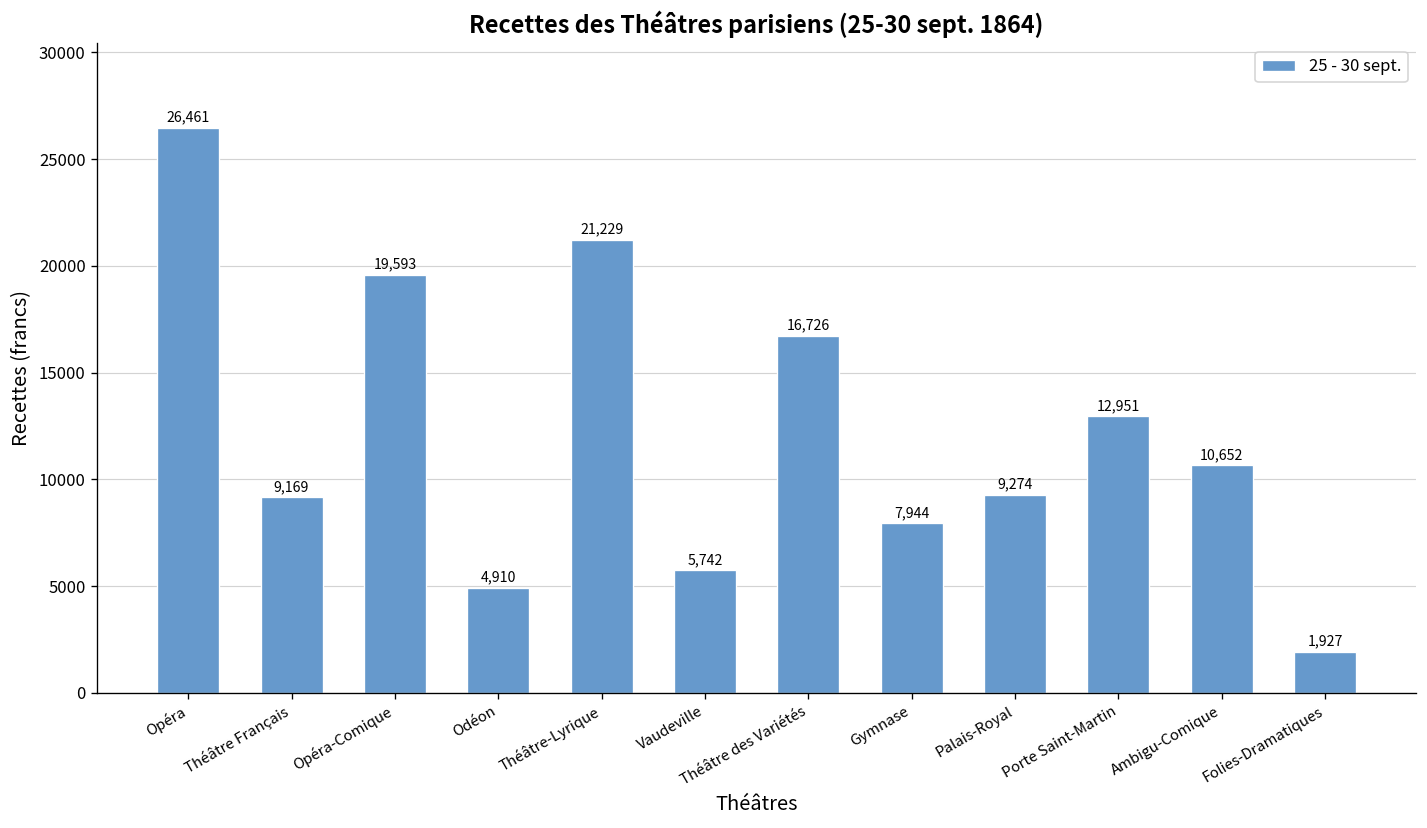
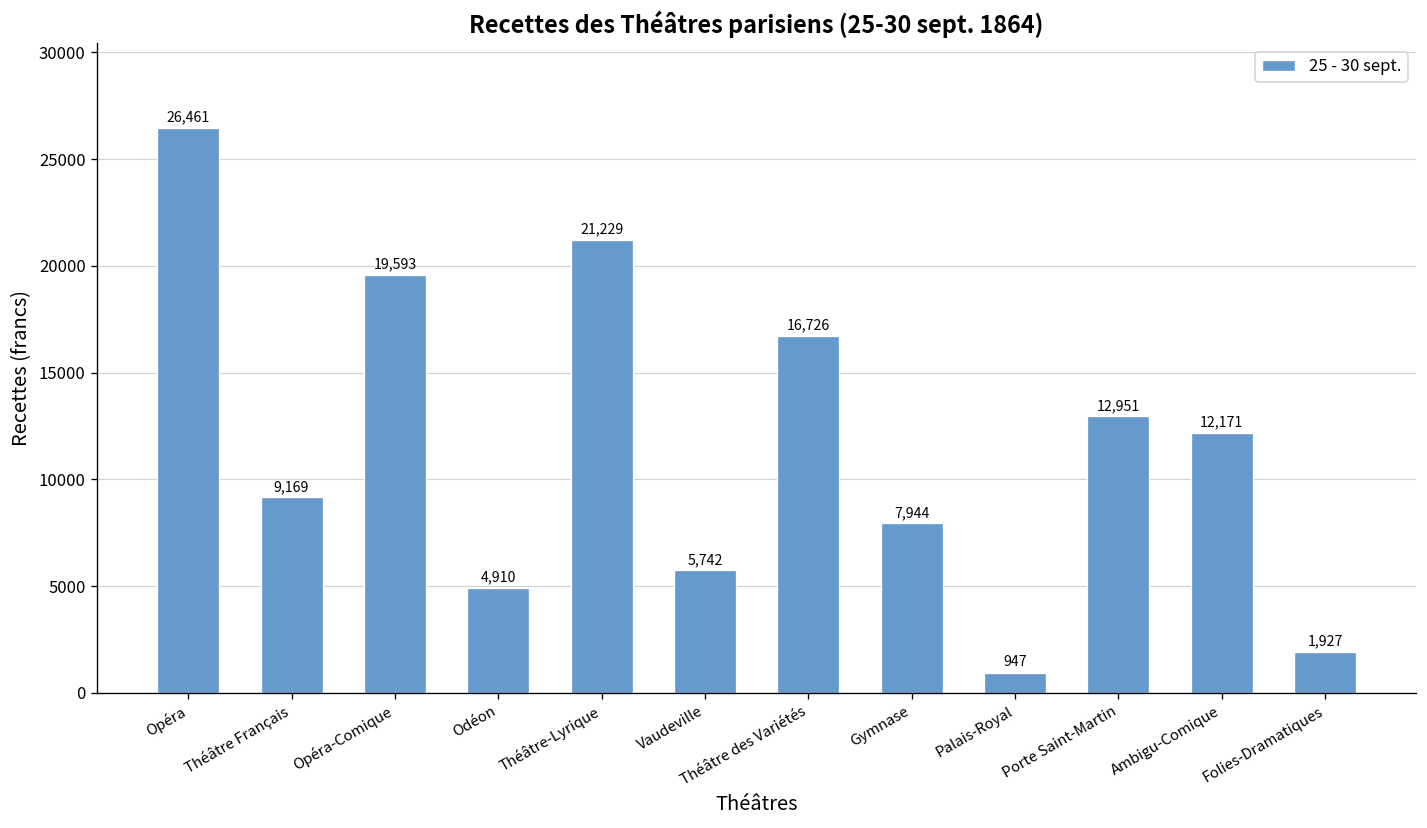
  {
    "Opéra": "26,461",
    "Théâtre Français": "9,169",
    "Opéra-Comique": "19,593",
    "Odéon": "4,910",
    "Théâtre-Lyrique": "21,229",
    "Vaudeville": "5,742",
    "Théâtre des Variétés": "16,726",
    "Gymnase": "7,944",
-   "Palais-Royal": "9,274",
+   "Palais-Royal": "947",
    "Porte Saint-Martin": "12,951",
-   "Ambigu-Comique": "10,652",
+   "Ambigu-Comique": "12,171",
    "Folies-Dramatiques": "1,927"
  }
